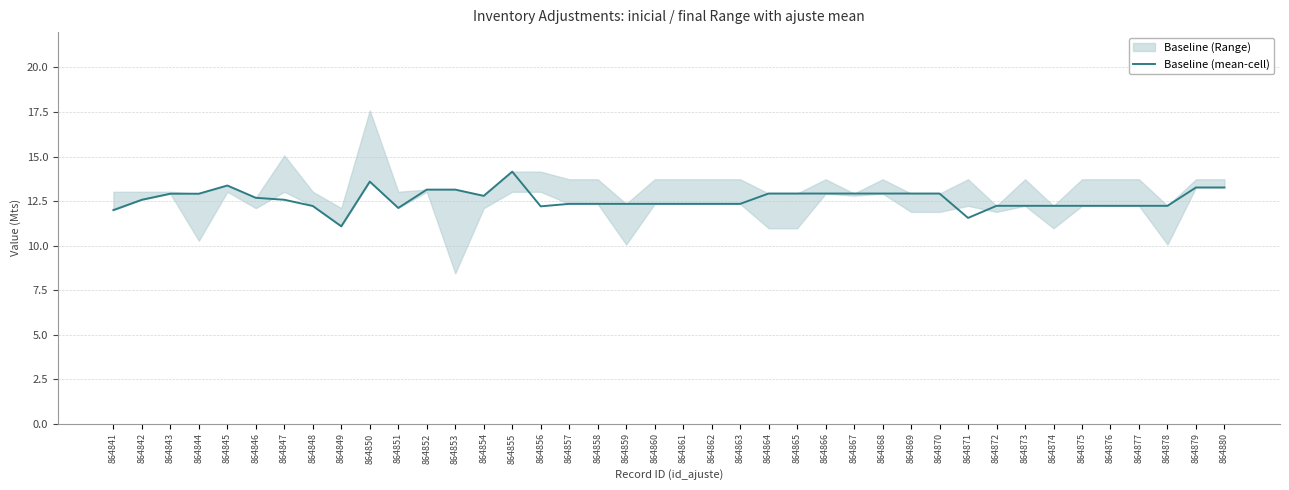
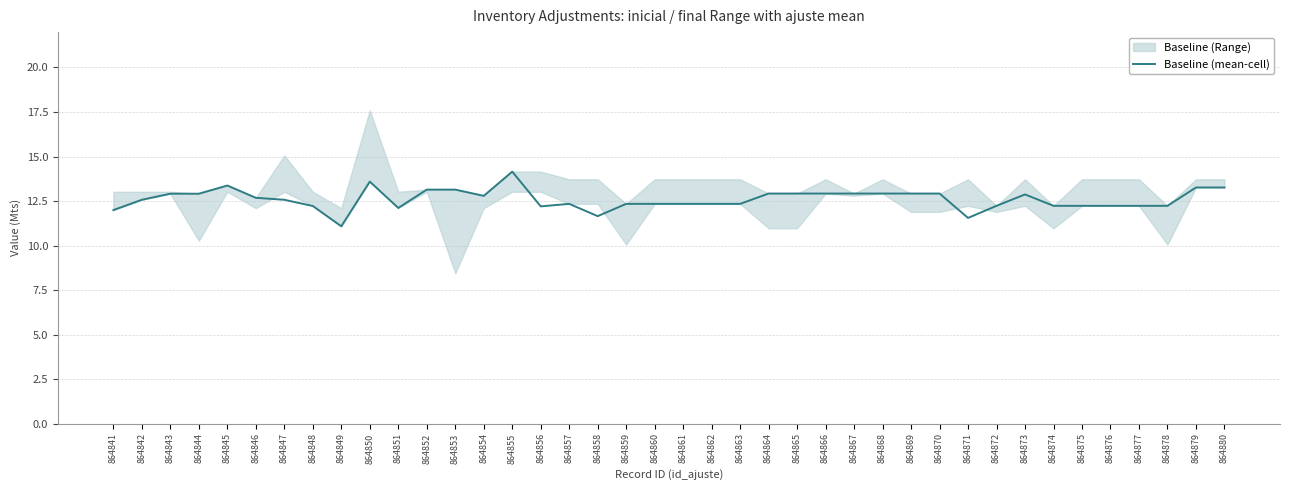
  {
    "Baseline (mean-cell)": {
      "864841": 12.0,
      "864842": 12.6,
      "864847": 12.6,
      "864848": 12.2,
      "864849": 11.1,
      "864850": 13.6,
      "864851": 12.1,
      "864856": 12.2,
      "864857": 12.3,
-     "864858": 12.3,
+     "864858": 11.7,
      "864860": 12.3,
      "864861": 12.3,
      "864862": 12.3,
      "864863": 12.3,
      "864866": 12.9,
      "864868": 12.9,
      "864871": 11.6,
-     "864873": 12.2,
+     "864873": 12.9,
      "864875": 12.2,
      "864876": 12.2,
      "864877": 12.2,
      "864879": 13.3,
      "864880": 13.3
    }
  }
